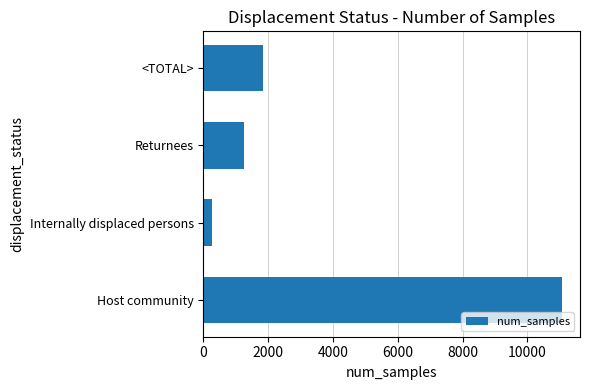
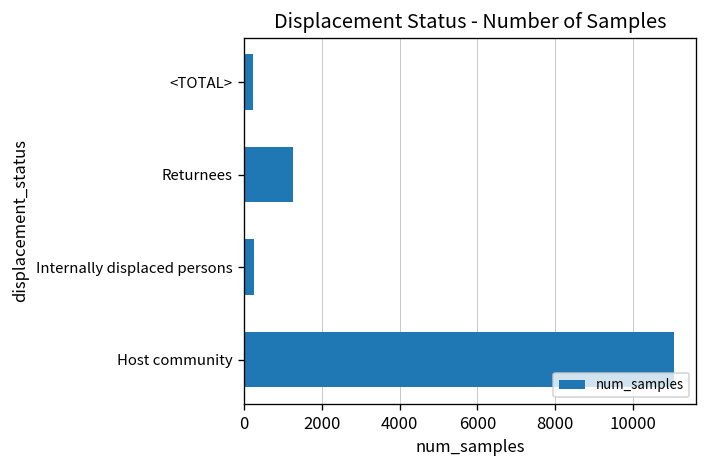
  {
-   "<TOTAL>": 1800,
+   "<TOTAL>": 200,
    "Returnees": 1300,
    "Internally displaced persons": 300,
    "Host community": 11100
  }
